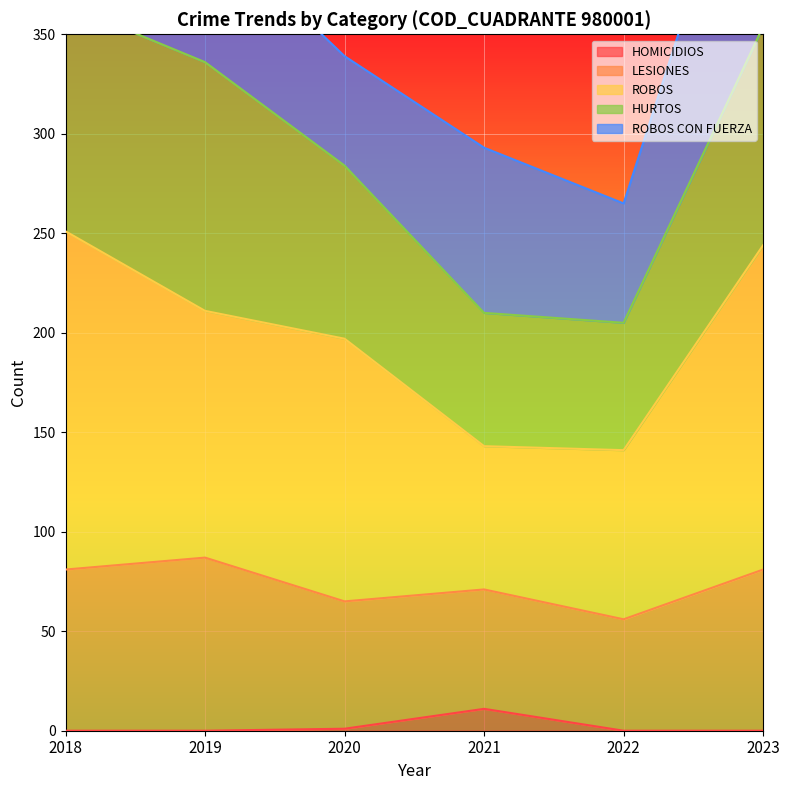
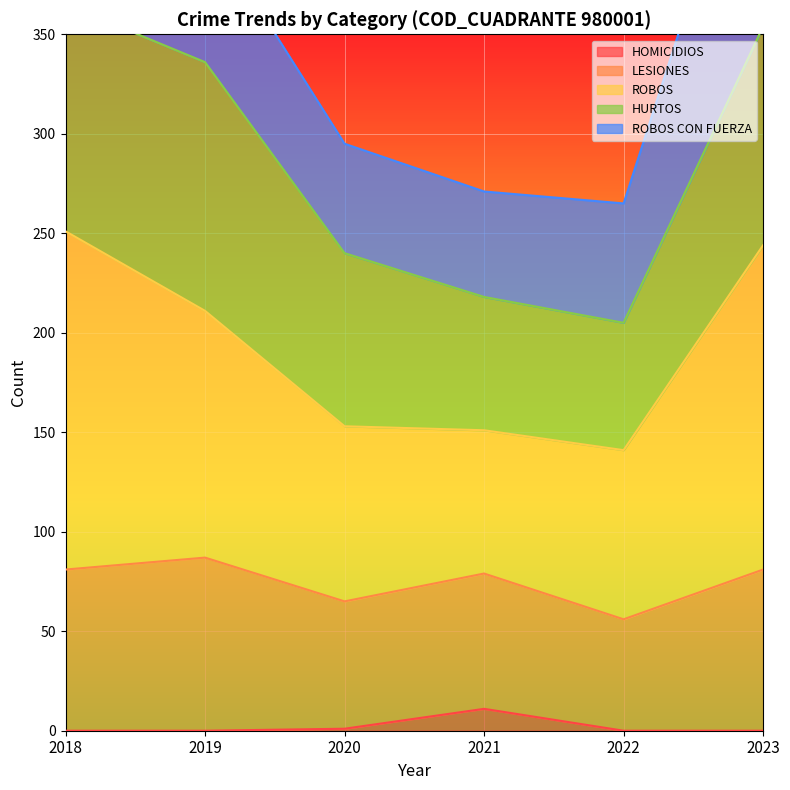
  {
    "HOMICIDIOS": {
      "2018": 0,
      "2019": 0,
      "2020": 1,
      "2021": 11,
      "2022": 0,
      "2023": 0
    },
    "LESIONES": {
      "2018": 81,
      "2019": 87,
      "2020": 64,
-     "2021": 60,
+     "2021": 68,
      "2022": 56,
      "2023": 81
    },
    "ROBOS": {
      "2018": 170,
      "2019": 124,
-     "2020": 132,
+     "2020": 88,
      "2021": 72,
      "2022": 85,
      "2023": 163
    },
    "HURTOS": {
      "2019": 125,
      "2020": 87,
      "2021": 67,
      "2022": 64
    },
    "ROBOS CON FUERZA": {
      "2020": 55,
-     "2021": 83,
+     "2021": 53,
      "2022": 60
    }
  }
